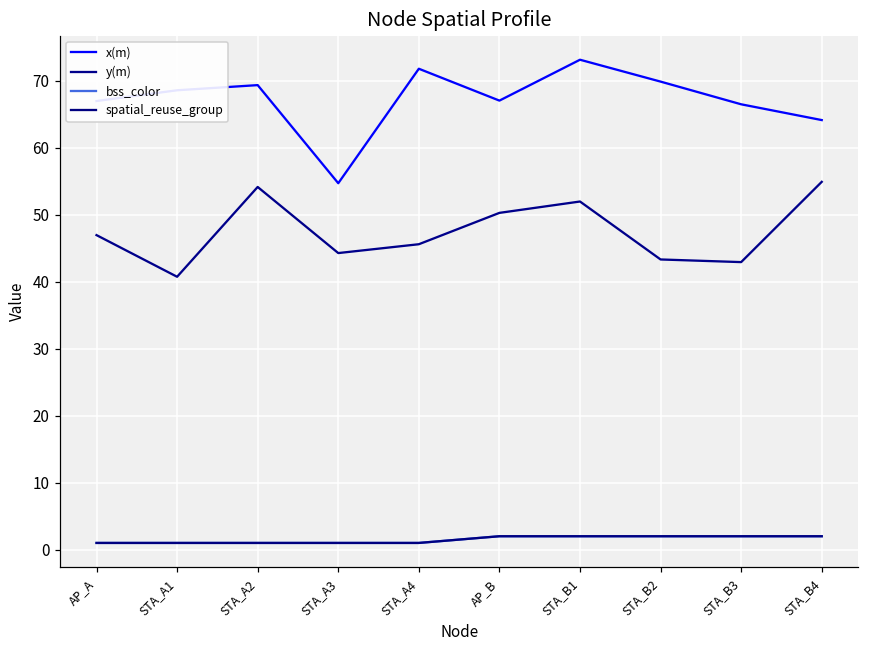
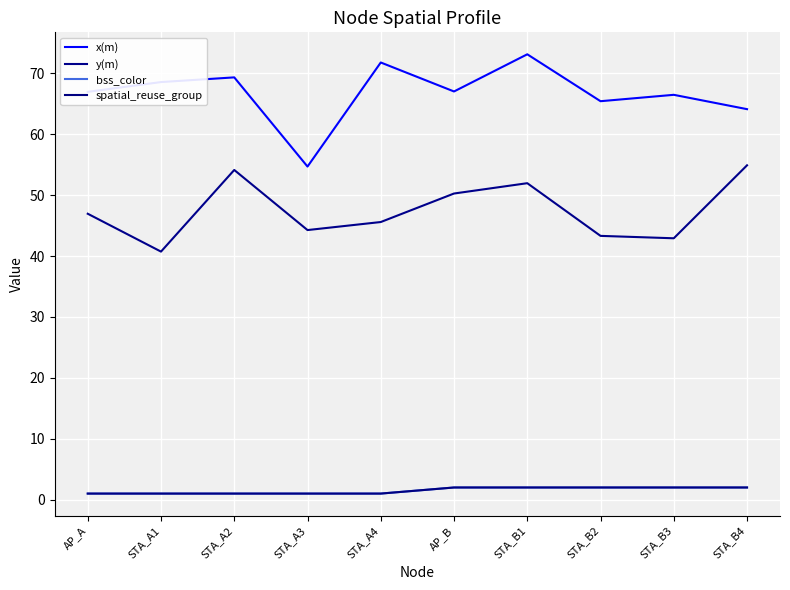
  {
    "x(m)": {
      "STA_A2": 69,
      "STA_A3": 55,
      "STA_A4": 72,
      "AP_B": 67,
      "STA_B1": 73,
-     "STA_B2": 70,
+     "STA_B2": 65,
      "STA_B3": 66,
      "STA_B4": 64
    }
  }
